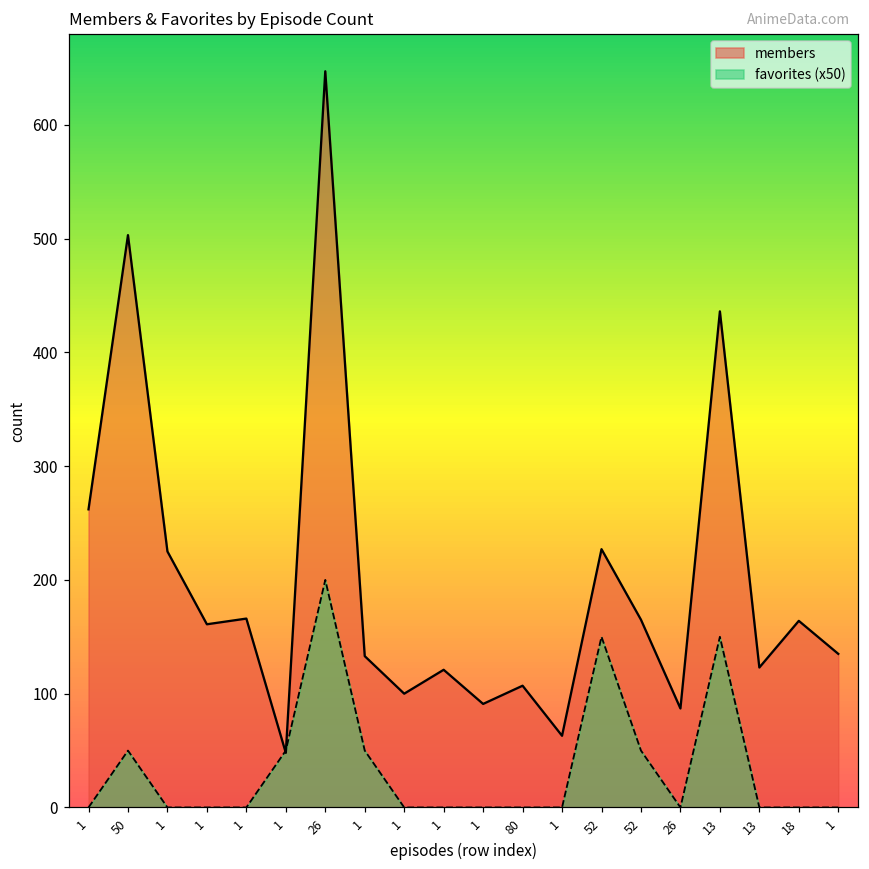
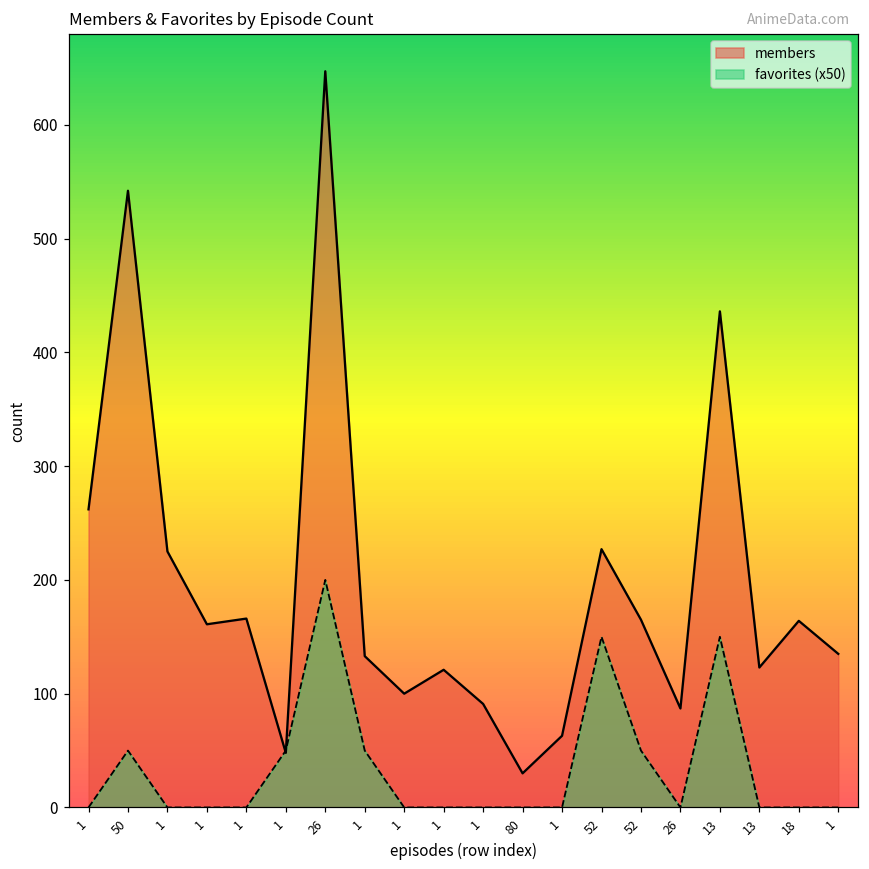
  {
    "members": {
-     "50": 503,
-     "80": 107,
+     "50": 542,
+     "80": 30,
      "18": 164
    },
    "favorites (x50)": {
      "50": 50,
      "80": 0,
      "18": 0
    }
  }
